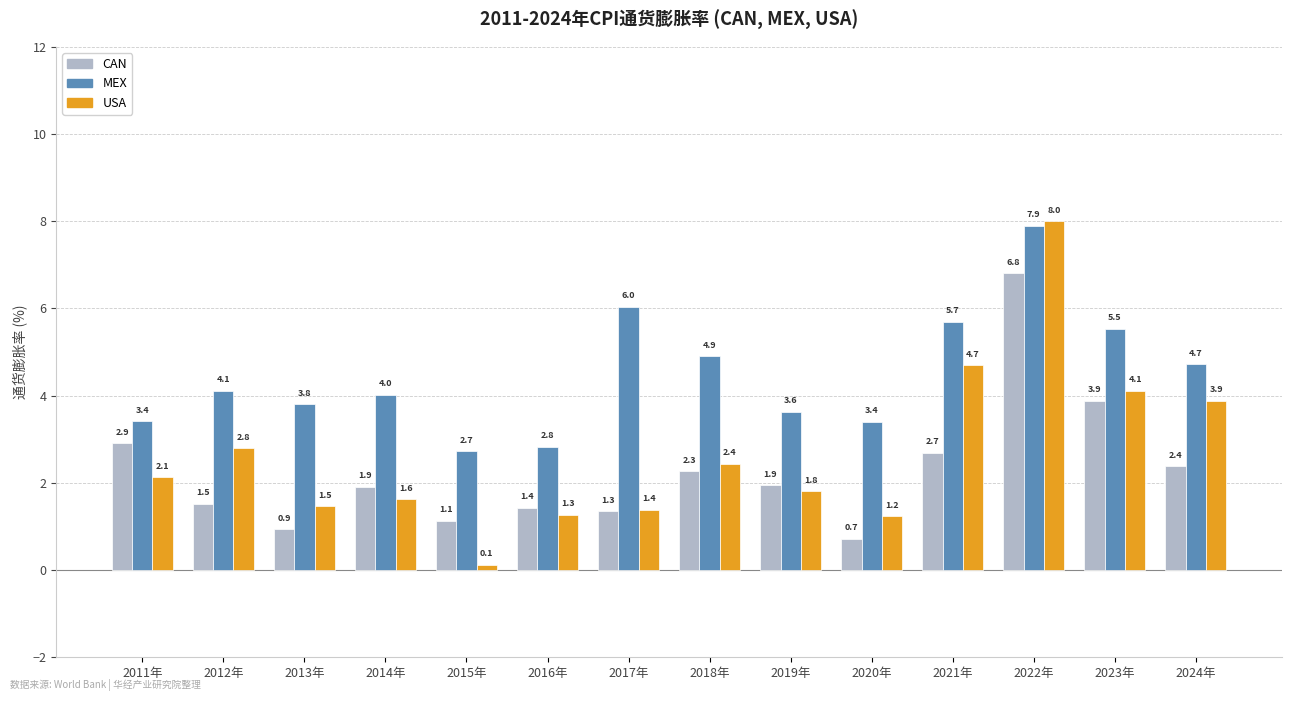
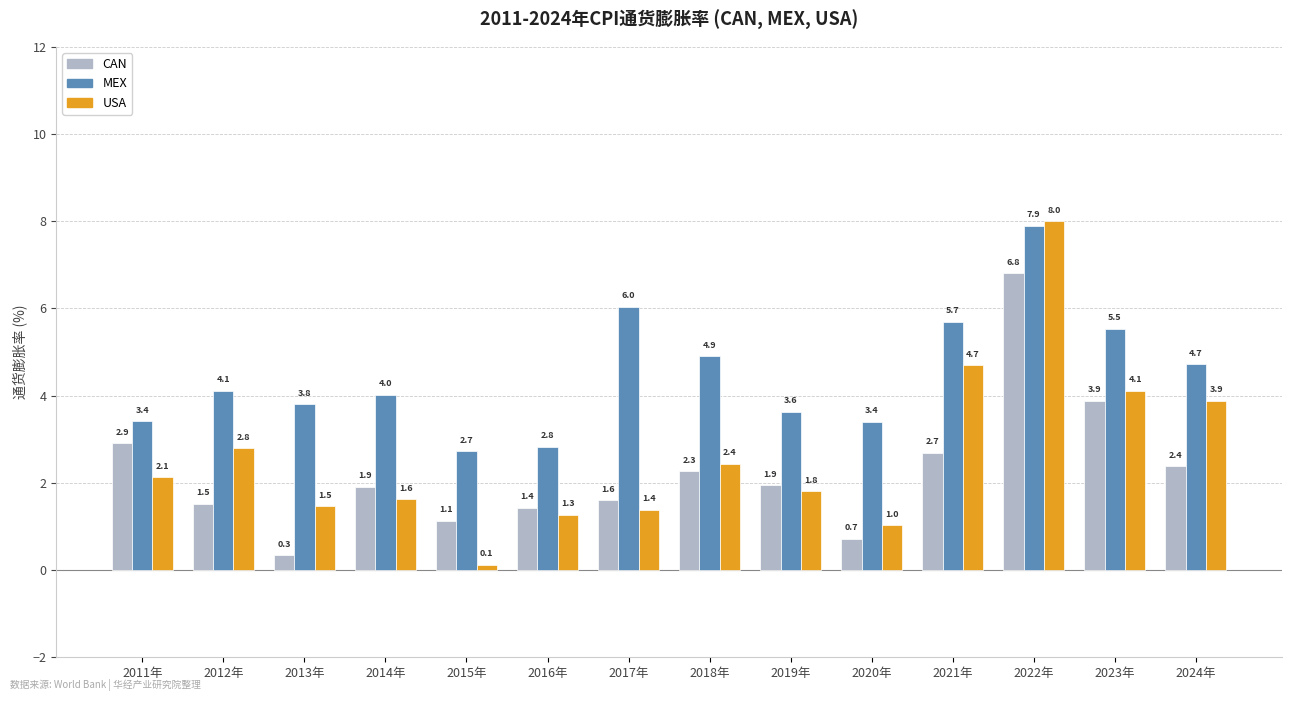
  {
    "CAN": {
      "2011年": 2.9,
      "2012年": 1.5,
-     "2013年": 0.9,
+     "2013年": 0.3,
      "2014年": 1.9,
      "2015年": 1.1,
      "2016年": 1.4,
-     "2017年": 1.3,
+     "2017年": 1.6,
      "2018年": 2.3,
      "2019年": 1.9,
      "2020年": 0.7,
      "2021年": 2.7,
      "2022年": 6.8,
      "2023年": 3.9,
      "2024年": 2.4
    },
    "MEX": {
      "2011年": 3.4,
      "2012年": 4.1,
      "2013年": 3.8,
      "2014年": 4.0,
      "2015年": 2.7,
      "2016年": 2.8,
      "2017年": 6.0,
      "2018年": 4.9,
      "2019年": 3.6,
      "2020年": 3.4,
      "2021年": 5.7,
      "2022年": 7.9,
      "2023年": 5.5,
      "2024年": 4.7
    },
    "USA": {
      "2011年": 2.1,
      "2012年": 2.8,
      "2013年": 1.5,
      "2014年": 1.6,
      "2015年": 0.1,
      "2016年": 1.3,
      "2017年": 1.4,
      "2018年": 2.4,
      "2019年": 1.8,
-     "2020年": 1.2,
+     "2020年": 1.0,
      "2021年": 4.7,
      "2022年": 8.0,
      "2023年": 4.1,
      "2024年": 3.9
    }
  }
